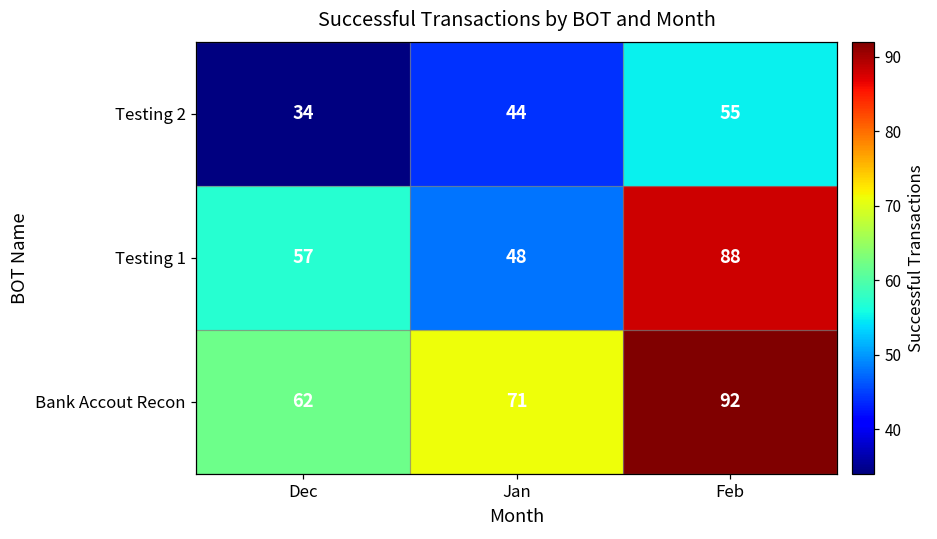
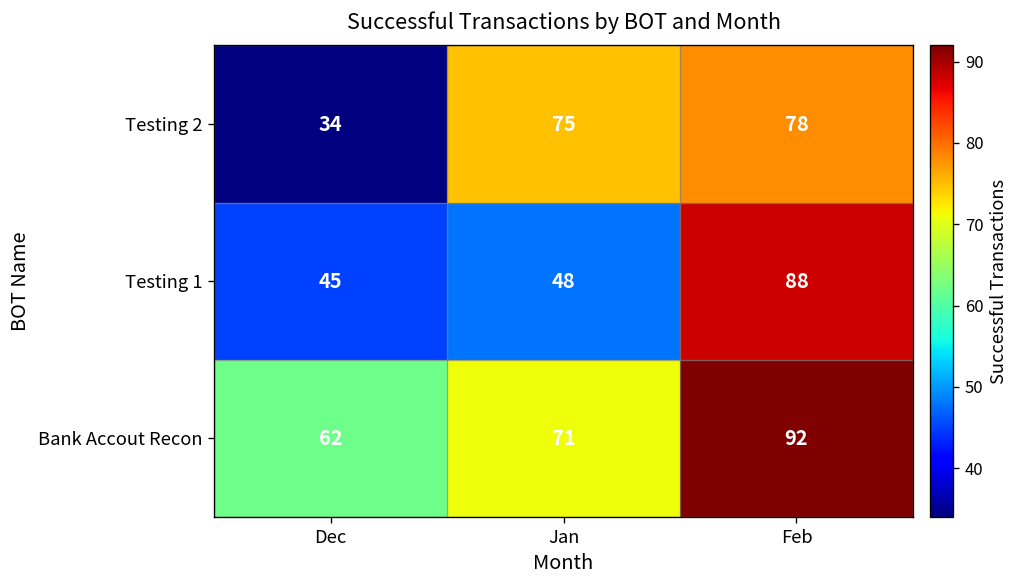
  {
    "Testing 2": {
      "Dec": 34,
-     "Jan": 44,
-     "Feb": 55
+     "Jan": 75,
+     "Feb": 78
    },
    "Testing 1": {
-     "Dec": 57,
+     "Dec": 45,
      "Jan": 48,
      "Feb": 88
    },
    "Bank Accout Recon": {
      "Dec": 62,
      "Jan": 71,
      "Feb": 92
    }
  }
